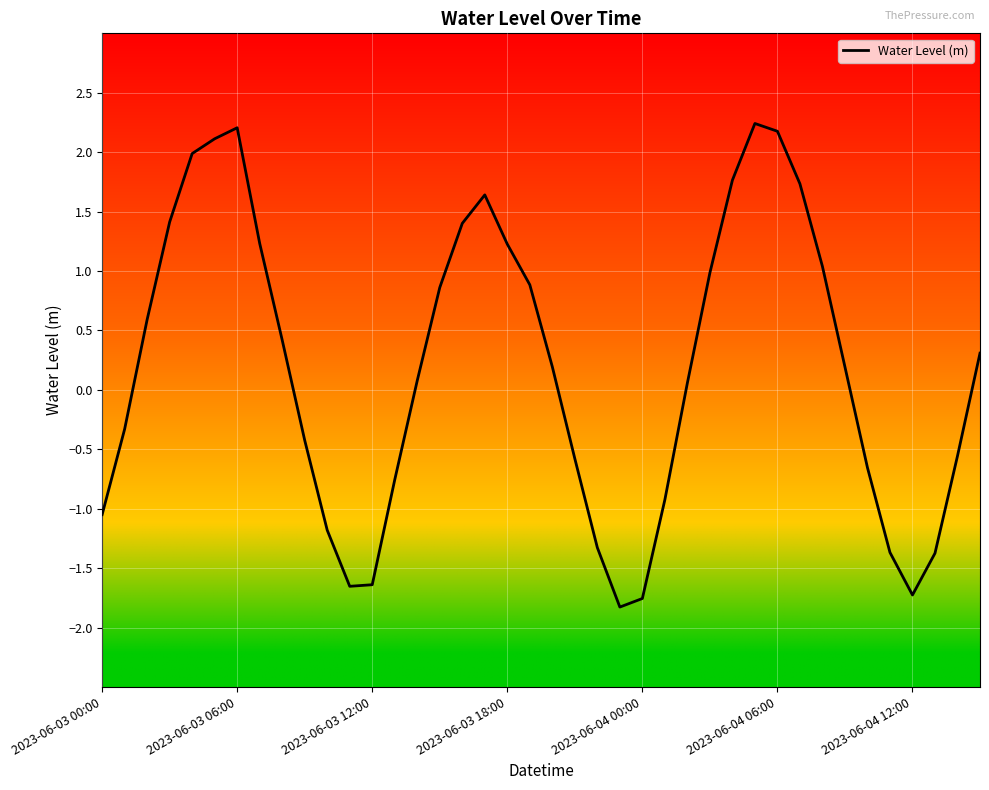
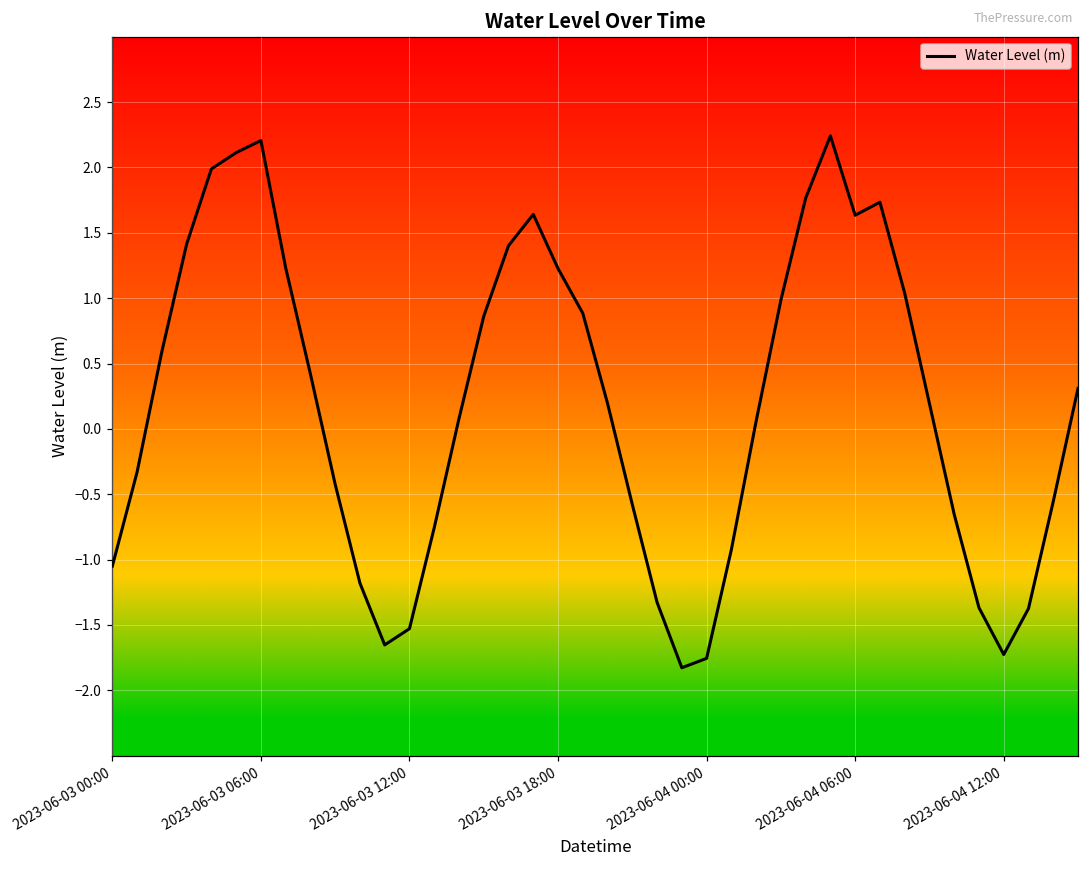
  {
    "2023-06-03 00:00": -1.05,
    "2023-06-03 06:00": 2.21,
-   "2023-06-03 12:00": -1.64,
+   "2023-06-03 12:00": -1.53,
    "2023-06-03 18:00": 1.23,
    "2023-06-04 00:00": -1.76,
-   "2023-06-04 06:00": 2.18,
+   "2023-06-04 06:00": 1.63,
    "2023-06-04 12:00": -1.73
  }
